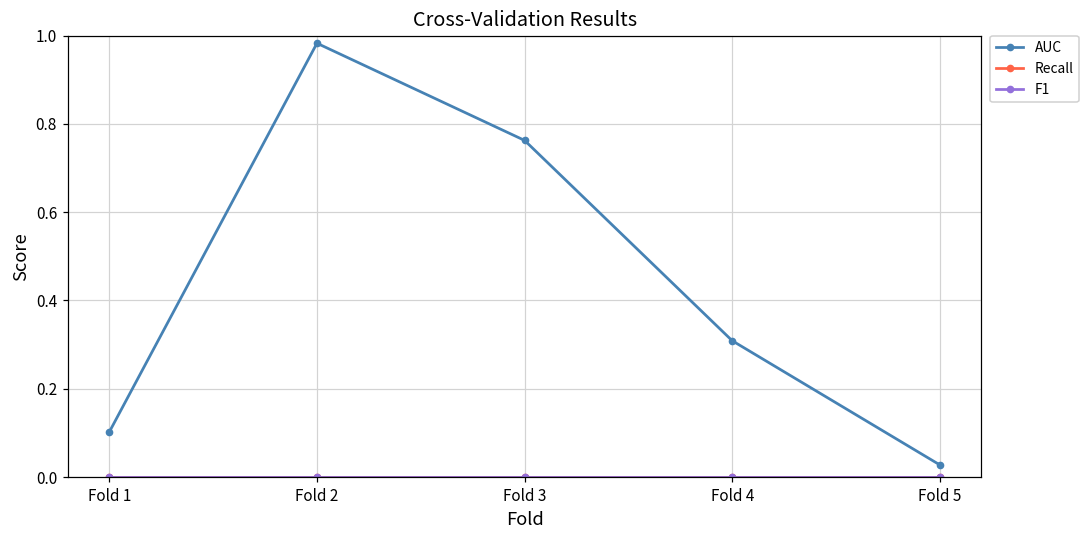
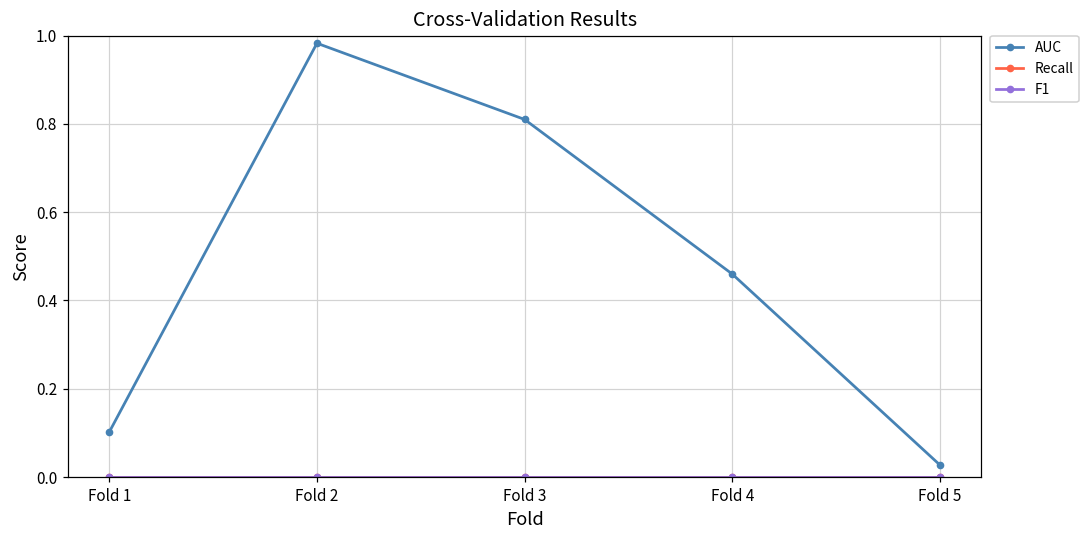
  {
    "AUC": {
      "Fold 1": 0.10,
      "Fold 2": 0.98,
-     "Fold 3": 0.76,
-     "Fold 4": 0.31,
+     "Fold 3": 0.81,
+     "Fold 4": 0.46,
      "Fold 5": 0.03
    },
    "F1": {
      "Fold 1": 0.00,
      "Fold 2": 0.00,
      "Fold 3": 0.00,
      "Fold 4": 0.00,
      "Fold 5": 0.00
    }
  }
